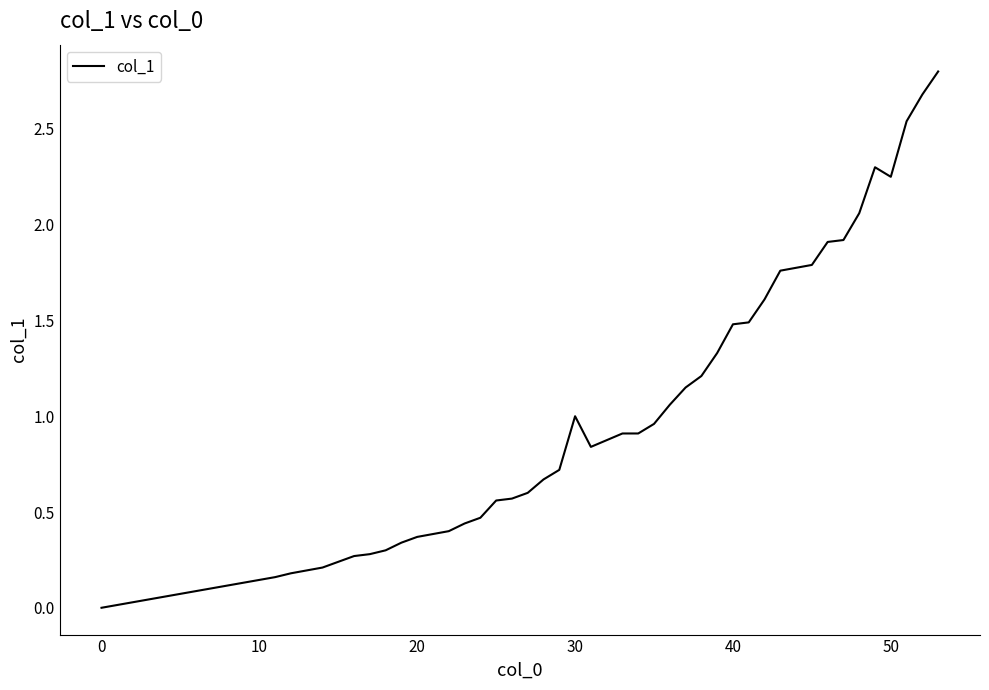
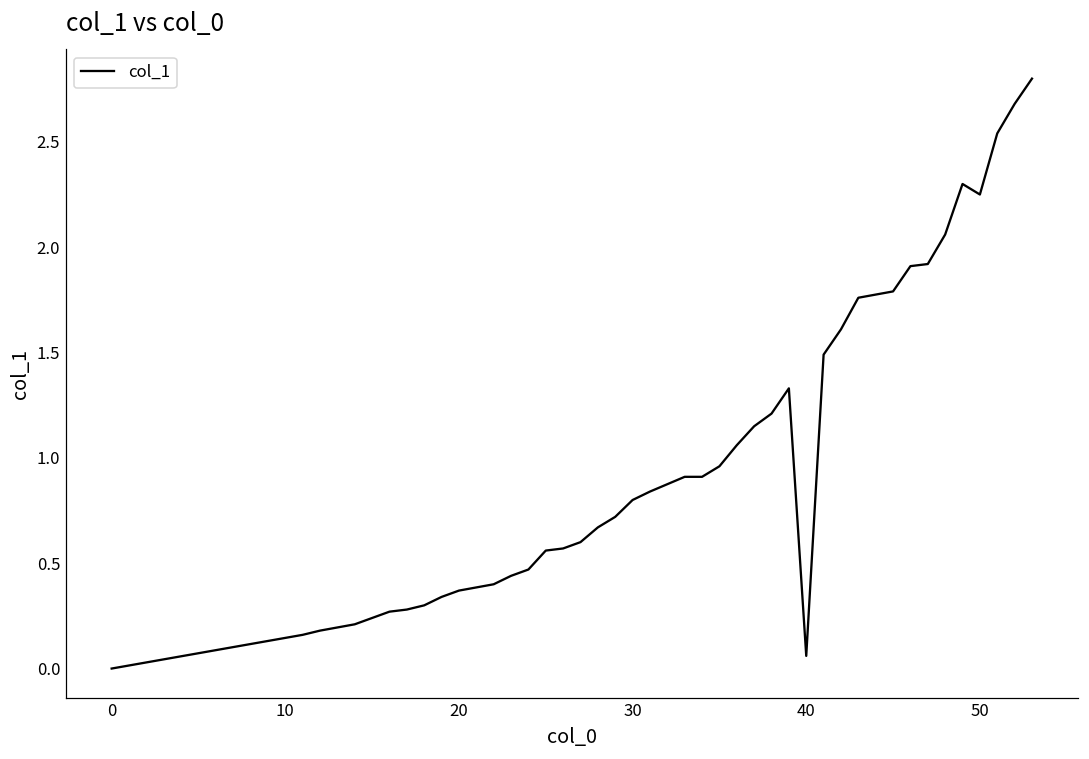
  {
    "0": 0.00,
    "20": 0.37,
-   "30": 1.0,
-   "40": 1.48,
+   "30": 0.8,
+   "40": 0.06,
    "50": 2.25
  }
